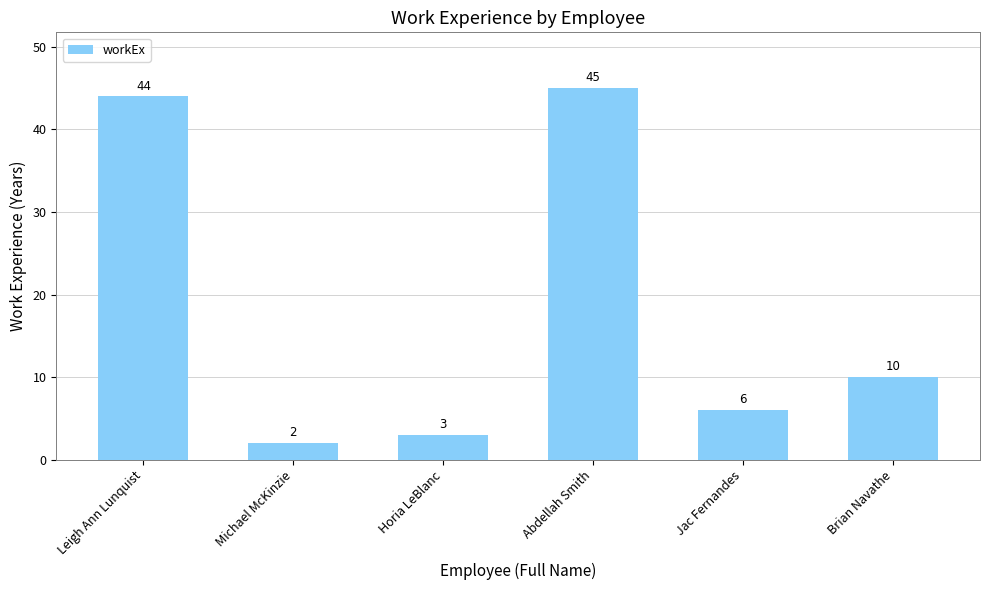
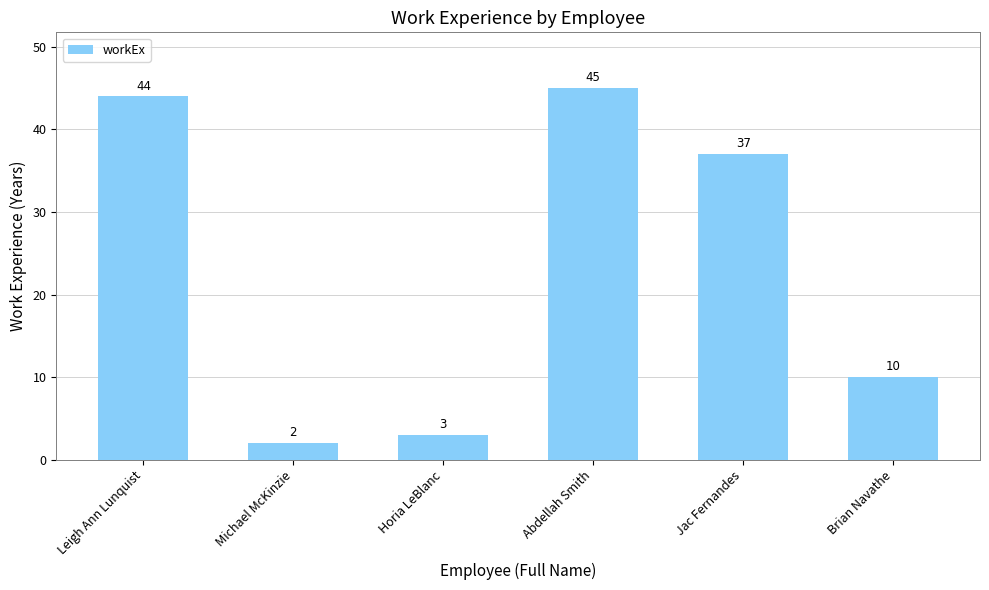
  {
    "Leigh Ann Lunquist": 44,
    "Michael McKinzie": 2,
    "Horia LeBlanc": 3,
    "Abdellah Smith": 45,
-   "Jac Fernandes": 6,
+   "Jac Fernandes": 37,
    "Brian Navathe": 10
  }
